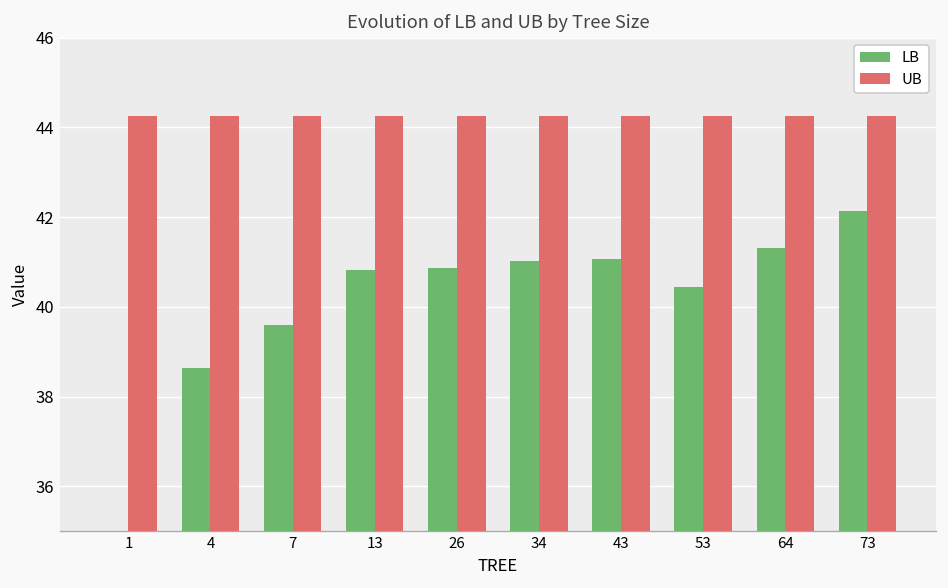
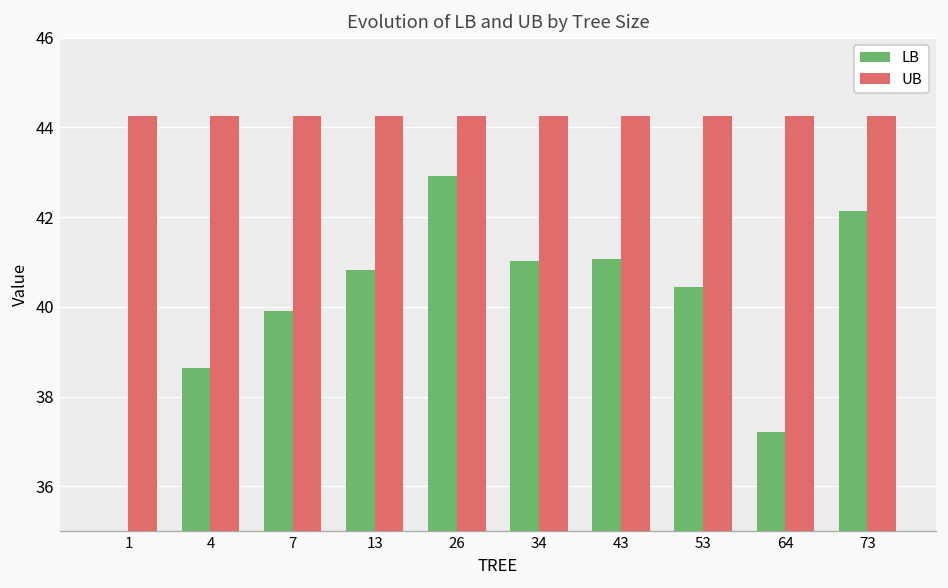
  {
    "LB": {
      "4": 38.6,
-     "7": 39.6,
+     "7": 39.9,
      "13": 40.8,
-     "26": 40.9,
+     "26": 42.9,
      "34": 41.0,
      "43": 41.1,
      "53": 40.5,
-     "64": 41.3,
+     "64": 37.2,
      "73": 42.1
    },
    "UB": {
      "1": 44.3,
      "4": 44.3,
      "7": 44.3,
      "13": 44.3,
      "26": 44.3,
      "34": 44.3,
      "43": 44.3,
      "53": 44.3,
      "64": 44.3,
      "73": 44.3
    }
  }
